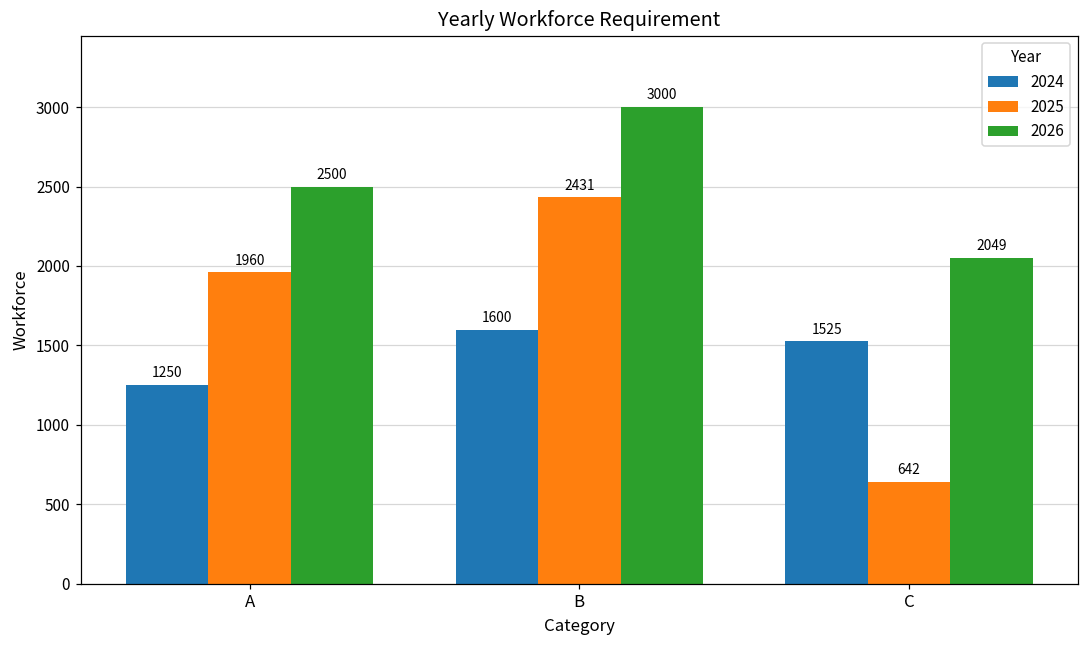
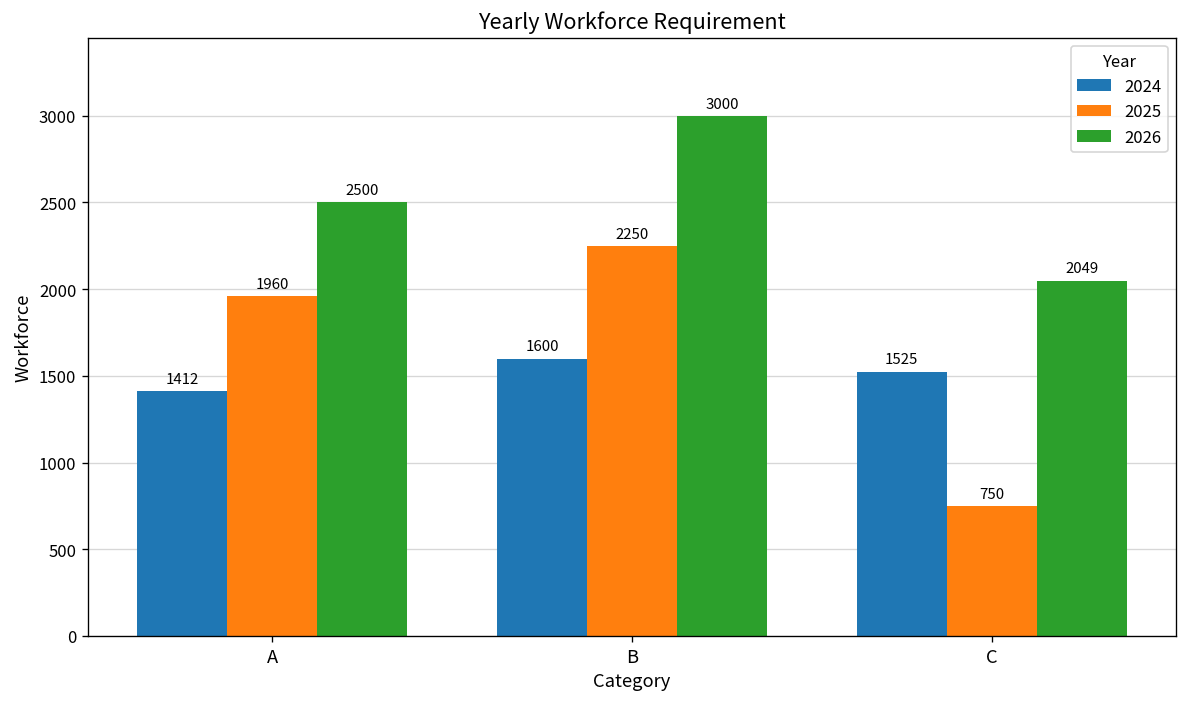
  {
    "2024": {
-     "A": 1250,
+     "A": 1412,
      "B": 1600,
      "C": 1525
    },
    "2025": {
      "A": 1960,
-     "B": 2431,
-     "C": 642
+     "B": 2250,
+     "C": 750
    },
    "2026": {
      "A": 2500,
      "B": 3000,
      "C": 2049
    }
  }
